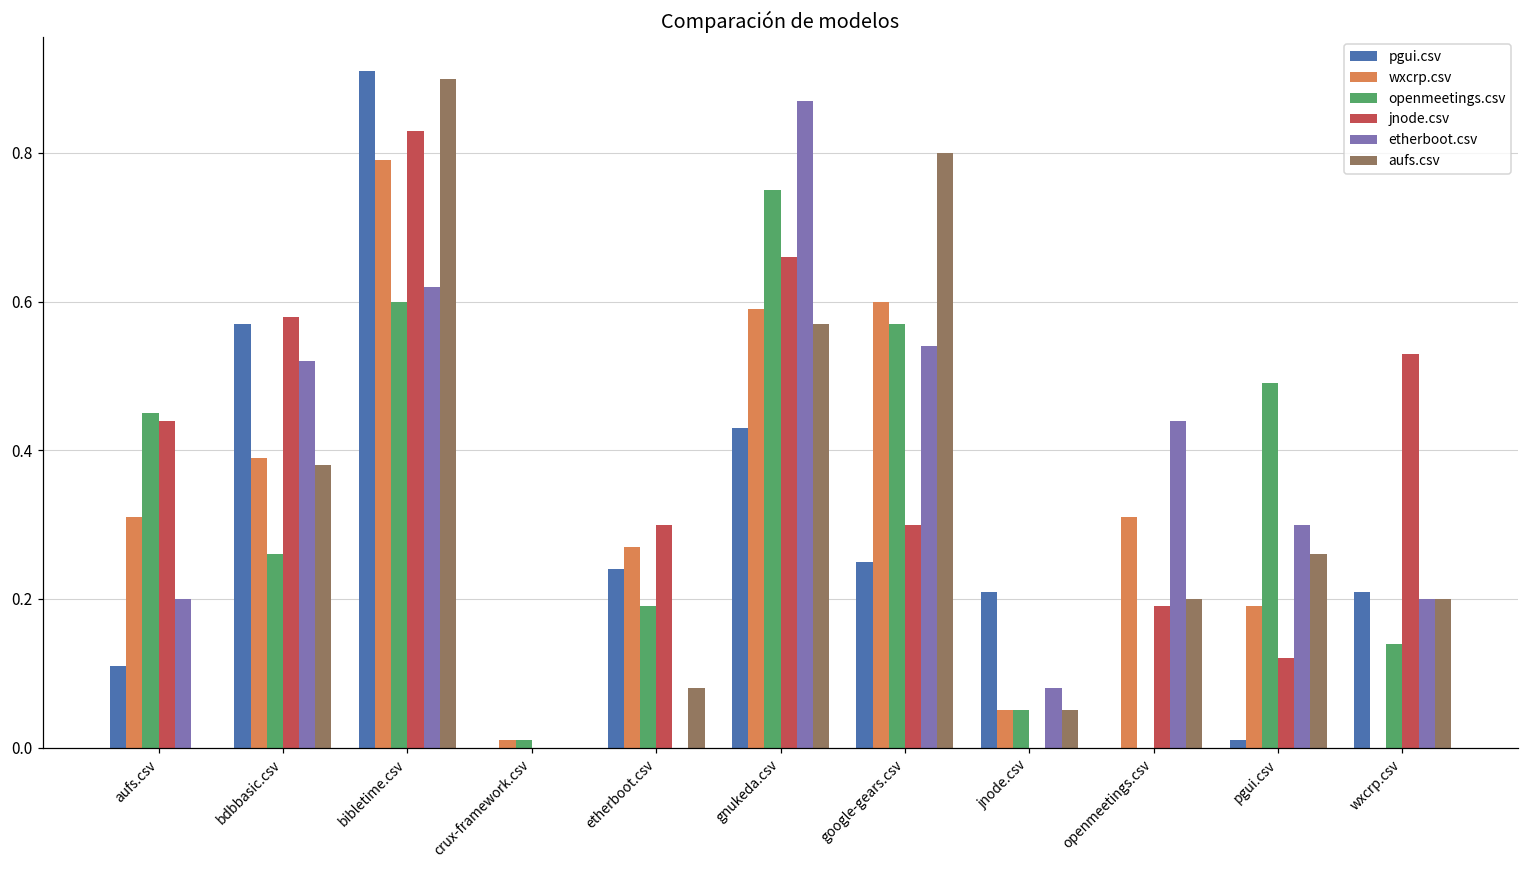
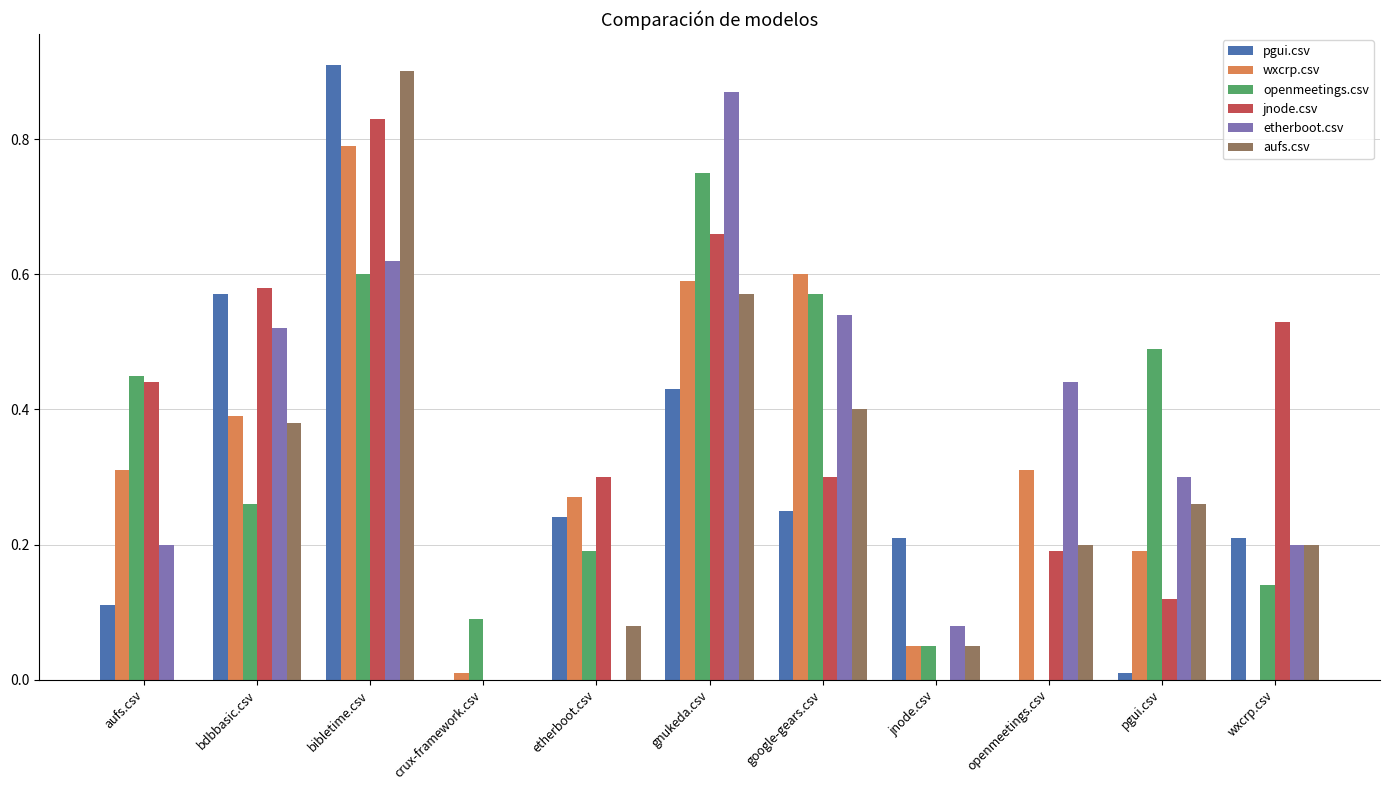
  {
    "openmeetings.csv": {
      "aufs.csv": 0.45,
      "bdbbasic.csv": 0.26,
      "bibletime.csv": 0.60,
-     "crux-framework.csv": 0.01,
+     "crux-framework.csv": 0.09,
      "etherboot.csv": 0.19,
      "gnukeda.csv": 0.75,
      "google-gears.csv": 0.57,
      "jnode.csv": 0.05,
      "openmeetings.csv": 0.00,
      "pgui.csv": 0.49,
      "wxcrp.csv": 0.14
    },
    "aufs.csv": {
      "aufs.csv": 0.0,
      "bdbbasic.csv": 0.38,
      "bibletime.csv": 0.9,
      "crux-framework.csv": 0.0,
      "etherboot.csv": 0.08,
      "gnukeda.csv": 0.57,
-     "google-gears.csv": 0.8,
+     "google-gears.csv": 0.4,
      "jnode.csv": 0.05,
      "openmeetings.csv": 0.2,
      "pgui.csv": 0.26,
      "wxcrp.csv": 0.2
    }
  }
